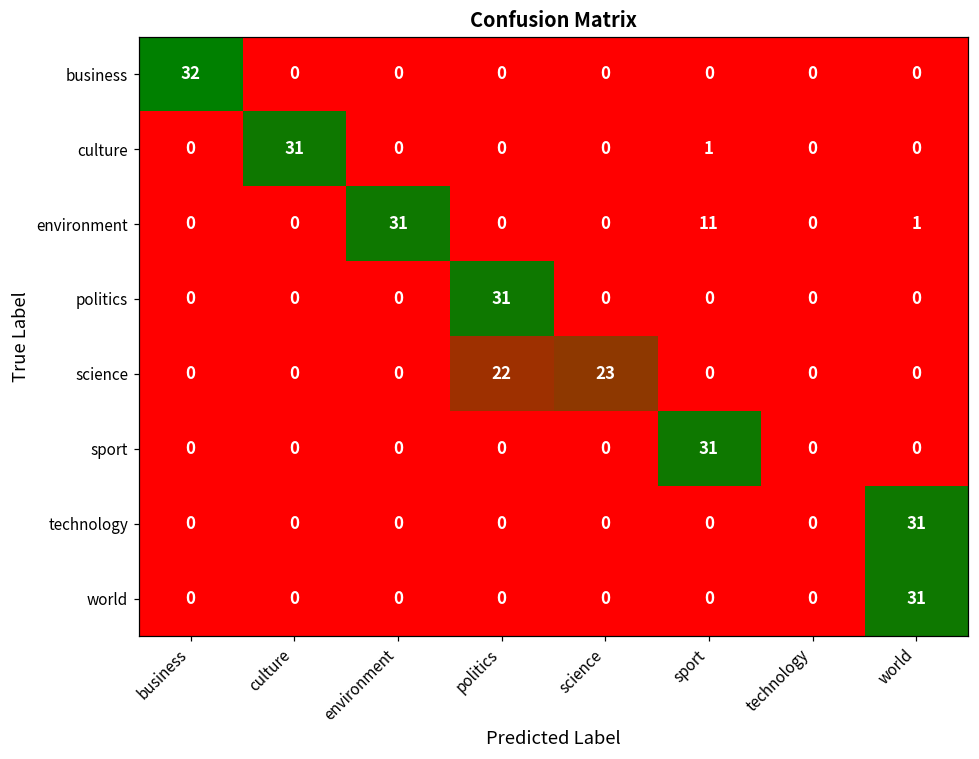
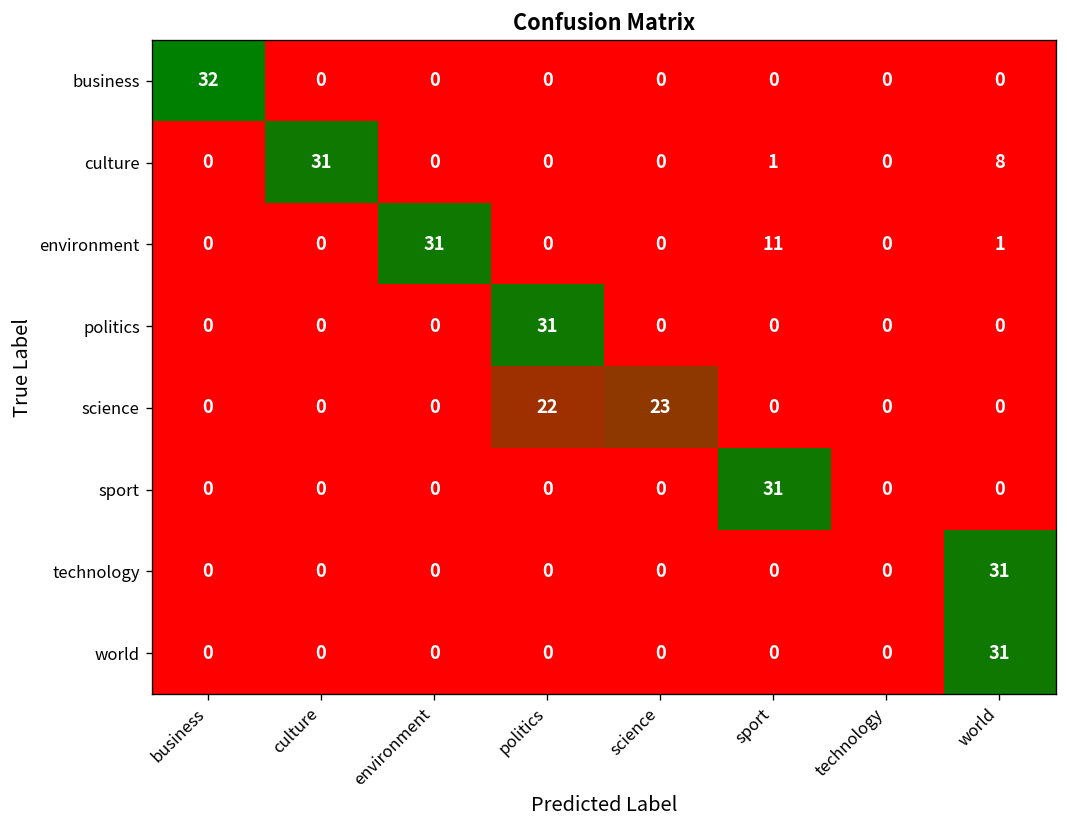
  {
    "business": {
      "business": 32,
      "culture": 0,
      "environment": 0,
      "politics": 0,
      "science": 0,
      "sport": 0,
      "technology": 0,
      "world": 0
    },
    "culture": {
      "business": 0,
      "culture": 31,
      "environment": 0,
      "politics": 0,
      "science": 0,
      "sport": 1,
      "technology": 0,
-     "world": 0
+     "world": 8
    },
    "environment": {
      "business": 0,
      "culture": 0,
      "environment": 31,
      "politics": 0,
      "science": 0,
      "sport": 11,
      "technology": 0,
      "world": 1
    },
    "politics": {
      "business": 0,
      "culture": 0,
      "environment": 0,
      "politics": 31,
      "science": 0,
      "sport": 0,
      "technology": 0,
      "world": 0
    },
    "science": {
      "business": 0,
      "culture": 0,
      "environment": 0,
      "politics": 22,
      "science": 23,
      "sport": 0,
      "technology": 0,
      "world": 0
    },
    "sport": {
      "business": 0,
      "culture": 0,
      "environment": 0,
      "politics": 0,
      "science": 0,
      "sport": 31,
      "technology": 0,
      "world": 0
    },
    "technology": {
      "business": 0,
      "culture": 0,
      "environment": 0,
      "politics": 0,
      "science": 0,
      "sport": 0,
      "technology": 0,
      "world": 31
    },
    "world": {
      "business": 0,
      "culture": 0,
      "environment": 0,
      "politics": 0,
      "science": 0,
      "sport": 0,
      "technology": 0,
      "world": 31
    }
  }
